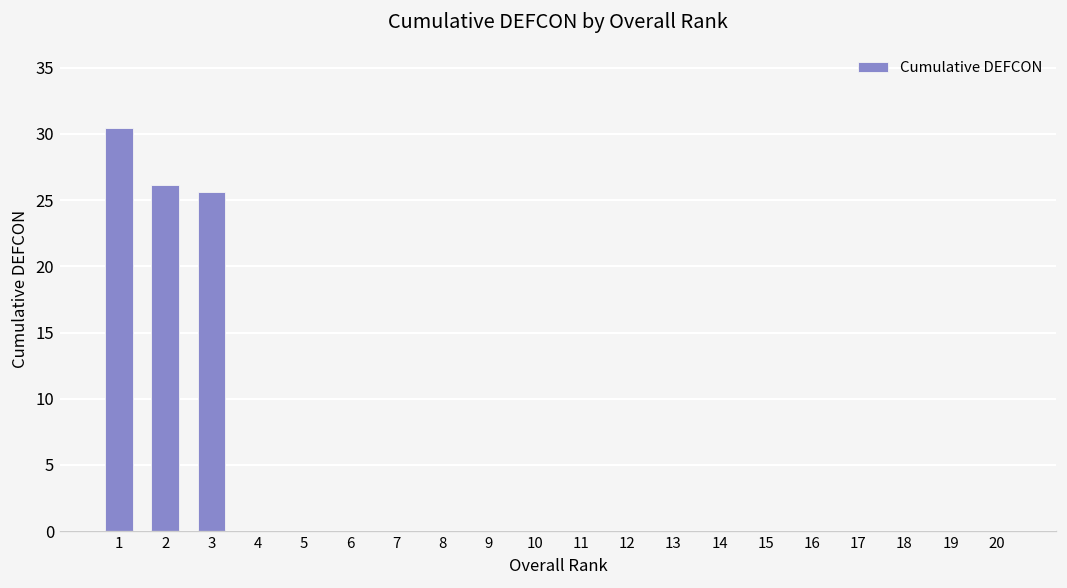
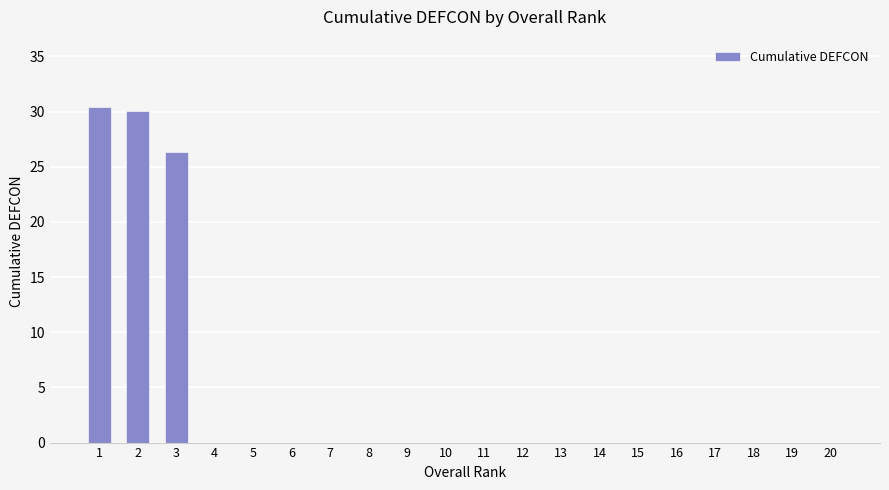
  {
    "1": 30.4,
-   "2": 26.1,
-   "3": 25.6,
+   "2": 30.1,
+   "3": 26.3,
    "4": 0.0,
    "5": 0.0,
    "6": 0.0,
    "7": 0.0,
    "8": 0.0,
    "9": 0.0,
    "10": 0.0,
    "11": 0.0,
    "12": 0.0,
    "13": 0.0,
    "14": 0.0,
    "15": 0.0,
    "16": 0.0,
    "17": 0.0,
    "18": 0.0,
    "19": 0.0,
    "20": 0.0
  }
